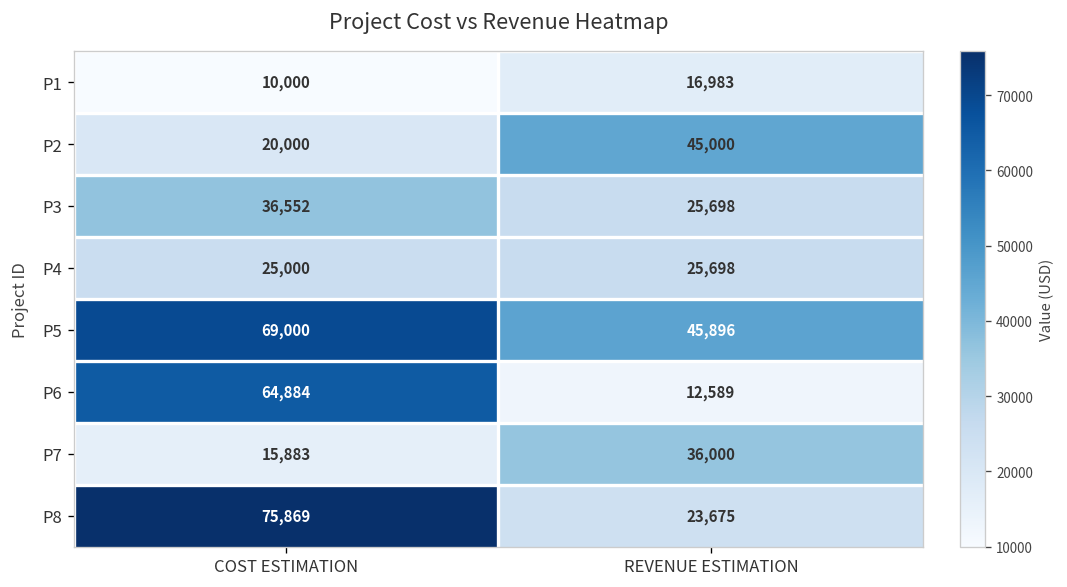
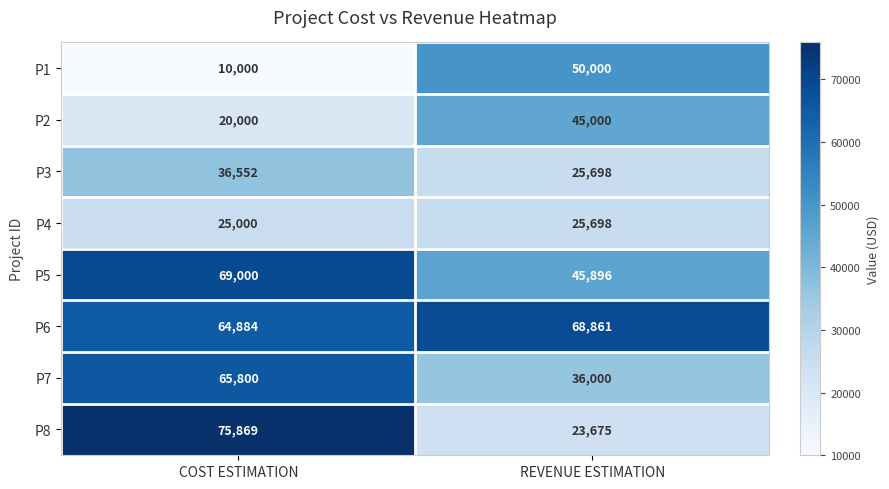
  {
    "P1": {
      "COST ESTIMATION": "10,000",
-     "REVENUE ESTIMATION": "16,983"
+     "REVENUE ESTIMATION": "50,000"
    },
    "P2": {
      "COST ESTIMATION": "20,000",
      "REVENUE ESTIMATION": "45,000"
    },
    "P3": {
      "COST ESTIMATION": "36,552",
      "REVENUE ESTIMATION": "25,698"
    },
    "P4": {
      "COST ESTIMATION": "25,000",
      "REVENUE ESTIMATION": "25,698"
    },
    "P5": {
      "COST ESTIMATION": "69,000",
      "REVENUE ESTIMATION": "45,896"
    },
    "P6": {
      "COST ESTIMATION": "64,884",
-     "REVENUE ESTIMATION": "12,589"
+     "REVENUE ESTIMATION": "68,861"
    },
    "P7": {
-     "COST ESTIMATION": "15,883",
+     "COST ESTIMATION": "65,800",
      "REVENUE ESTIMATION": "36,000"
    },
    "P8": {
      "COST ESTIMATION": "75,869",
      "REVENUE ESTIMATION": "23,675"
    }
  }
